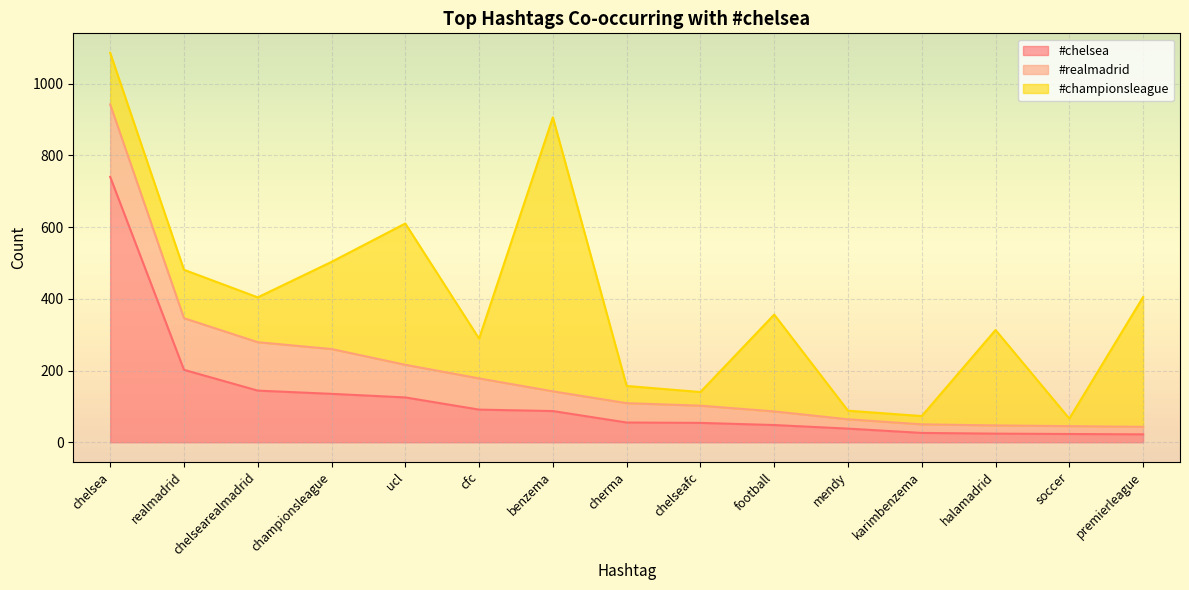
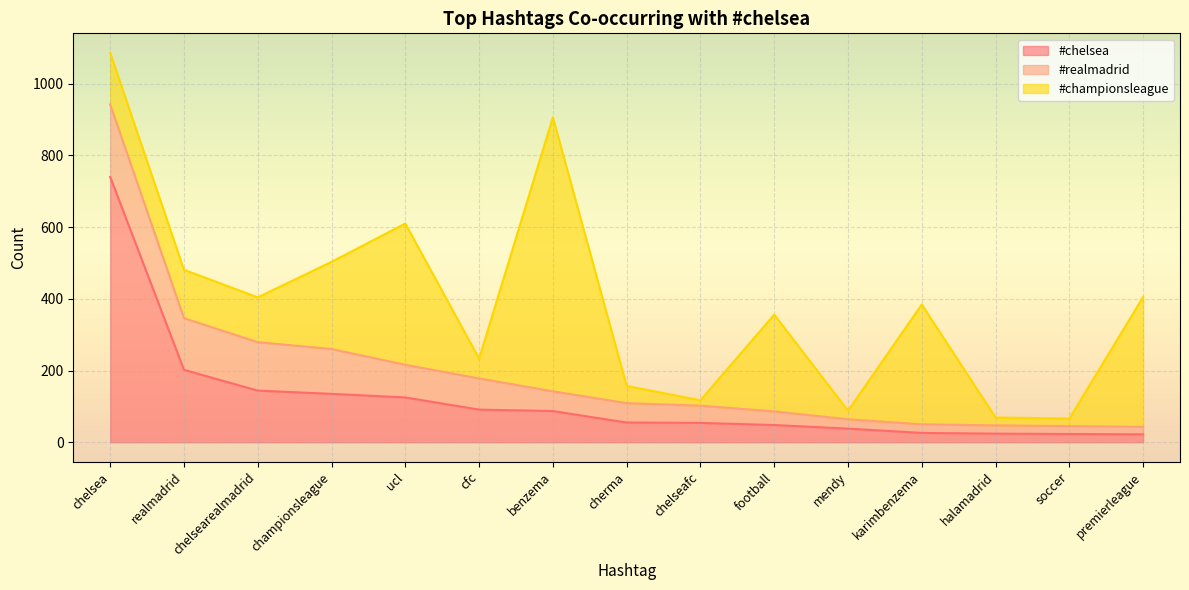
  {
    "#championsleague": {
      "chelsea": 140,
      "realmadrid": 140,
      "chelsearealmadrid": 130,
      "championsleague": 240,
      "ucl": 390,
-     "cfc": 110,
+     "cfc": 60,
      "benzema": 760,
      "cherma": 50,
-     "chelseafc": 40,
+     "chelseafc": 20,
      "football": 270,
      "mendy": 20,
-     "karimbenzema": 20,
-     "halamadrid": 270,
+     "karimbenzema": 330,
+     "halamadrid": 20,
      "soccer": 20,
      "premierleague": 360
    }
  }
